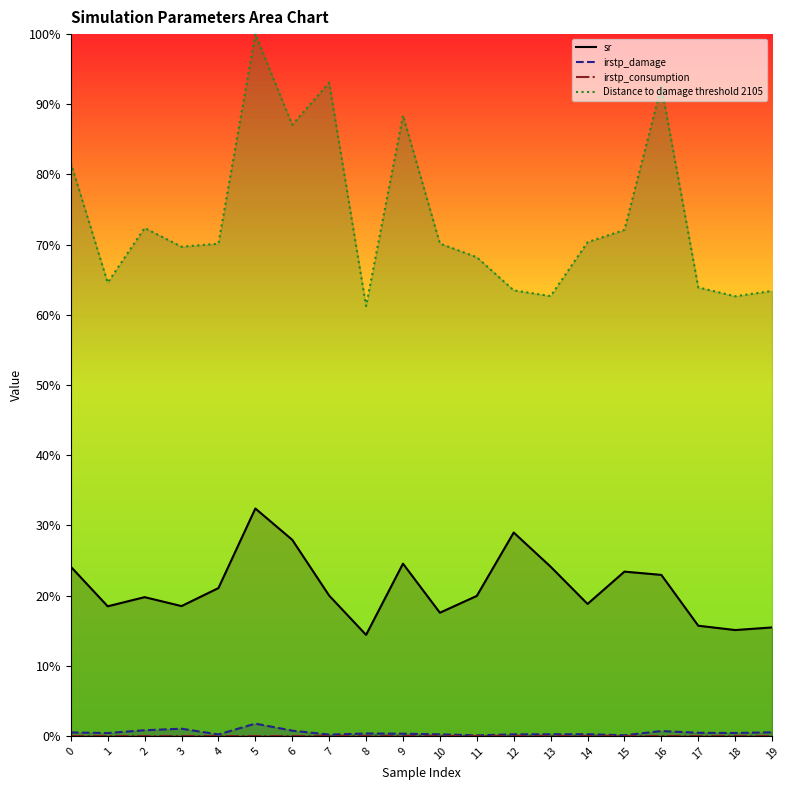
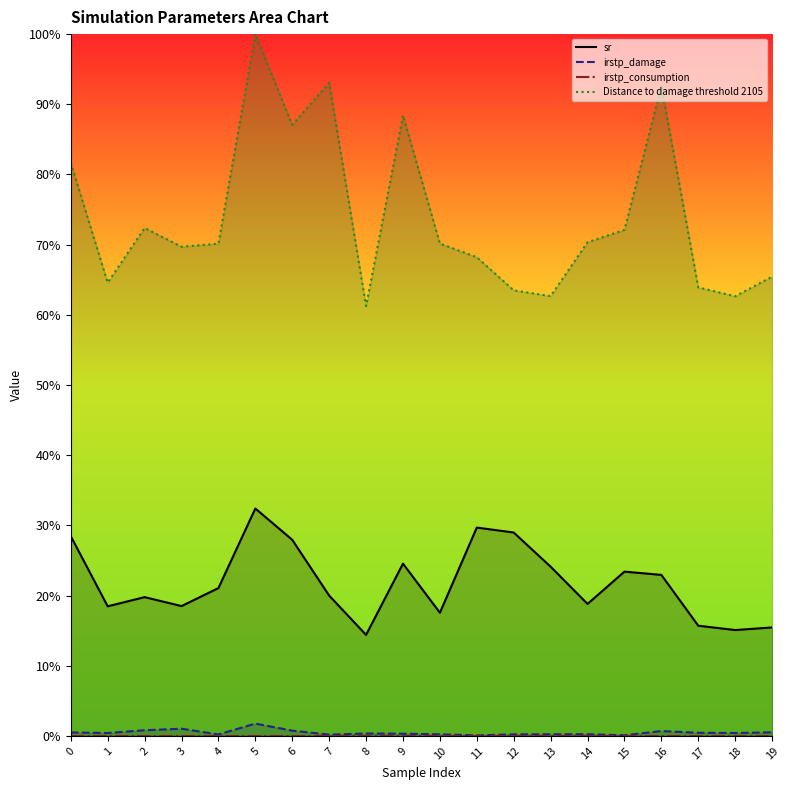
  {
    "sr": {
-     "0": "24%",
+     "0": "28%",
      "1": "18%",
      "2": "20%",
      "3": "18%",
      "4": "21%",
      "5": "32%",
      "6": "28%",
      "7": "20%",
      "8": "14%",
      "9": "25%",
      "10": "18%",
-     "11": "20%",
+     "11": "30%",
      "12": "29%",
      "13": "24%",
      "14": "19%",
      "15": "23%",
      "16": "23%",
      "17": "16%",
      "18": "15%",
      "19": "15%"
    },
    "irstp_damage": {
      "0": "0%",
      "1": "0%",
      "2": "1%",
      "3": "1%",
      "5": "2%",
      "6": "1%",
      "16": "1%",
      "17": "0%",
      "18": "0%",
      "19": "1%"
    },
    "irstp_consumption": {
      "0": "0%",
      "1": "0%",
      "2": "0%",
      "3": "0%",
      "5": "0%",
      "6": "0%",
      "16": "0%",
      "17": "0%",
      "18": "0%",
      "19": "0%"
    },
    "Distance to damage threshold 2105": {
      "0": "82%",
      "1": "65%",
      "2": "72%",
      "3": "70%",
      "4": "70%",
      "5": "100%",
      "6": "87%",
      "7": "93%",
      "8": "61%",
      "9": "88%",
      "10": "70%",
      "11": "68%",
      "12": "63%",
      "13": "63%",
      "14": "70%",
      "15": "72%",
      "17": "64%",
      "18": "63%",
-     "19": "63%"
+     "19": "65%"
    }
  }
